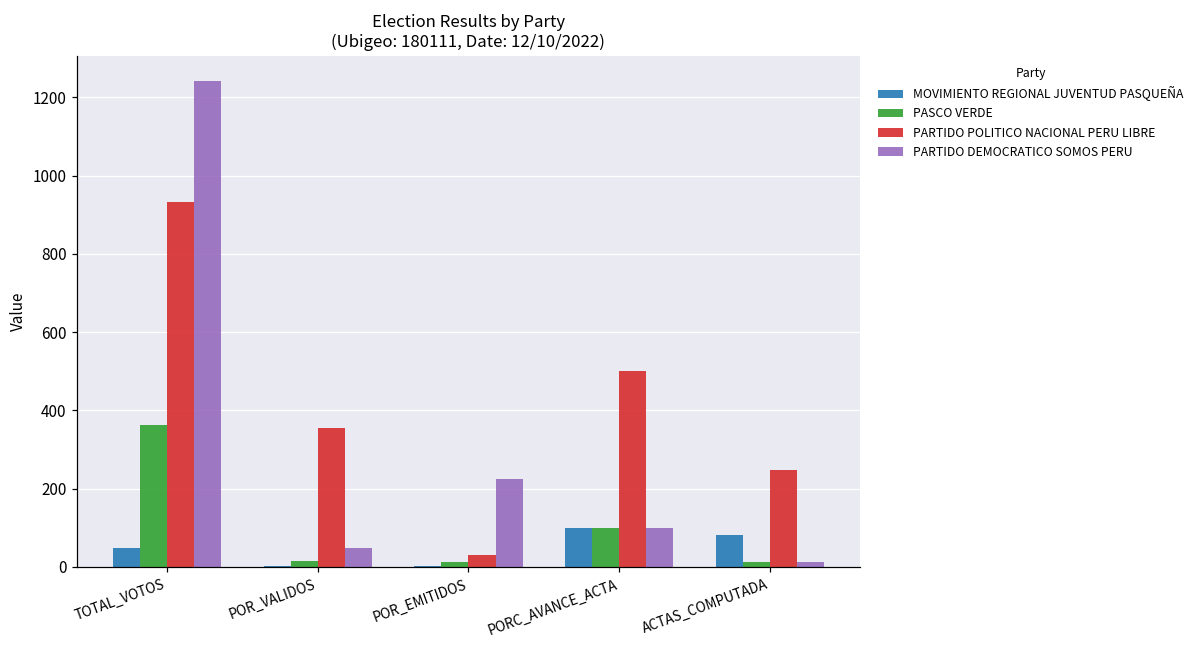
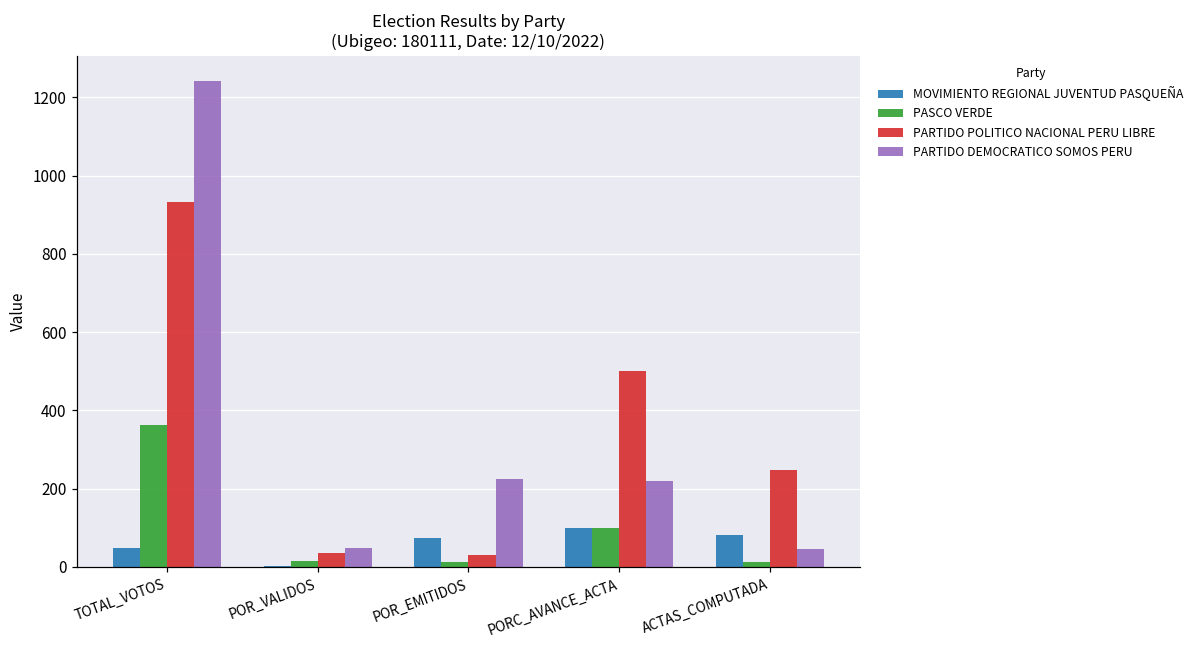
  {
    "MOVIMIENTO REGIONAL JUVENTUD PASQUEÑA": {
      "TOTAL_VOTOS": 50,
-     "POR_EMITIDOS": 0,
+     "POR_EMITIDOS": 70,
      "PORC_AVANCE_ACTA": 100,
      "ACTAS_COMPUTADA": 80
    },
    "PASCO VERDE": {
      "TOTAL_VOTOS": 360,
      "POR_VALIDOS": 10,
      "POR_EMITIDOS": 10,
      "PORC_AVANCE_ACTA": 100,
      "ACTAS_COMPUTADA": 10
    },
    "PARTIDO POLITICO NACIONAL PERU LIBRE": {
      "TOTAL_VOTOS": 930,
-     "POR_VALIDOS": 350,
+     "POR_VALIDOS": 40,
      "POR_EMITIDOS": 30,
      "PORC_AVANCE_ACTA": 500,
      "ACTAS_COMPUTADA": 250
    },
    "PARTIDO DEMOCRATICO SOMOS PERU": {
      "TOTAL_VOTOS": 1240,
      "POR_VALIDOS": 50,
      "POR_EMITIDOS": 230,
-     "PORC_AVANCE_ACTA": 100,
-     "ACTAS_COMPUTADA": 10
+     "PORC_AVANCE_ACTA": 220,
+     "ACTAS_COMPUTADA": 50
    }
  }
